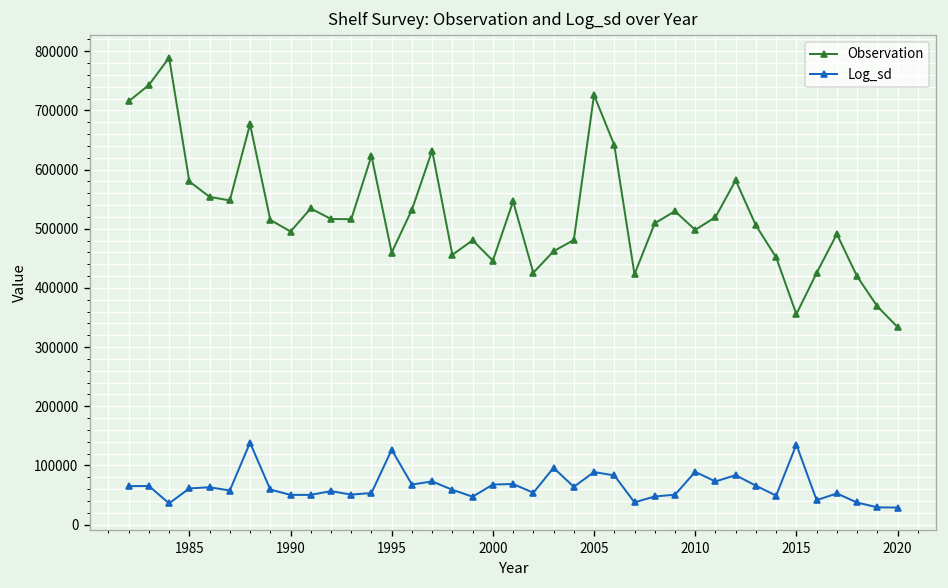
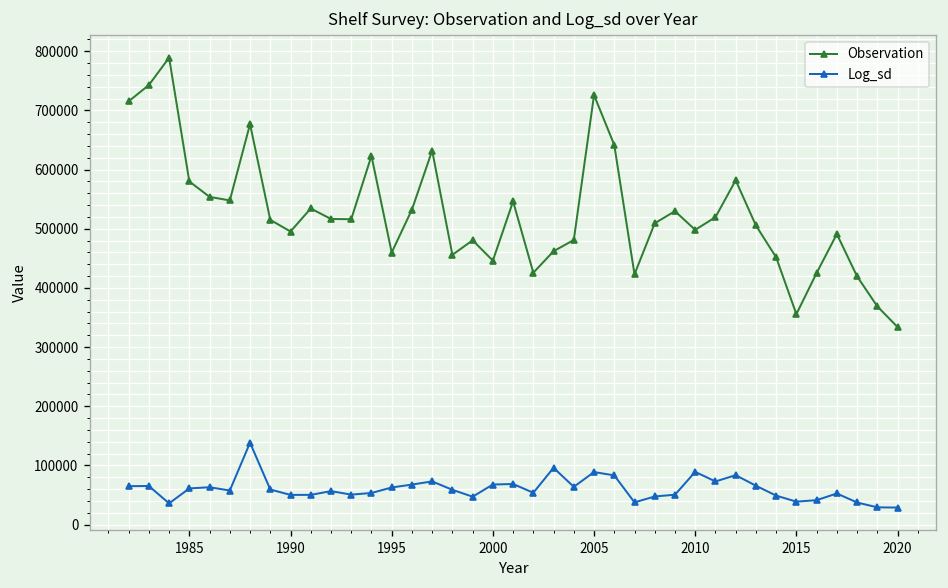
  {
    "Observation": {
      "1985": 580000,
      "1990": 500000,
      "1995": 460000,
      "2000": 450000,
      "2005": 730000,
      "2010": 500000,
      "2015": 360000,
      "2020": 330000
    },
    "Log_sd": {
      "1985": 60000,
      "1990": 50000,
-     "1995": 130000,
+     "1995": 60000,
      "2000": 70000,
      "2005": 90000,
      "2010": 90000,
-     "2015": 140000,
+     "2015": 40000,
      "2020": 30000
    }
  }
